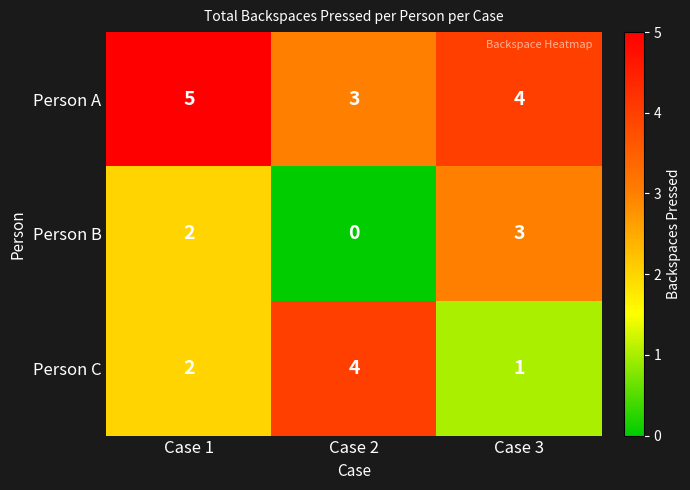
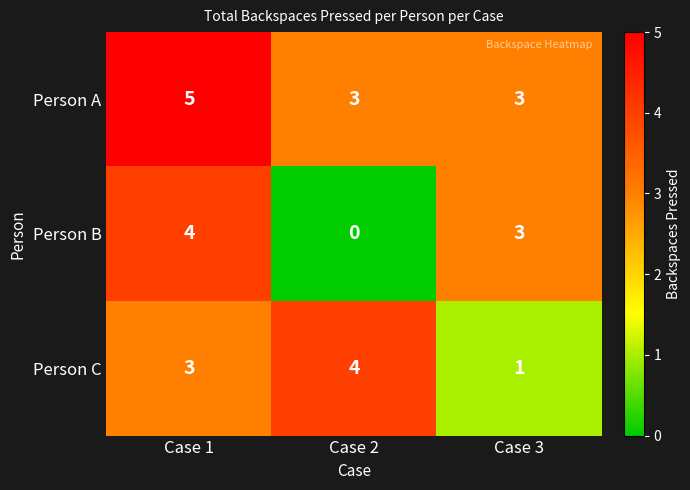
  {
    "Person A": {
      "Case 1": 5,
      "Case 2": 3,
-     "Case 3": 4
+     "Case 3": 3
    },
    "Person B": {
-     "Case 1": 2,
+     "Case 1": 4,
      "Case 2": 0,
      "Case 3": 3
    },
    "Person C": {
-     "Case 1": 2,
+     "Case 1": 3,
      "Case 2": 4,
      "Case 3": 1
    }
  }
